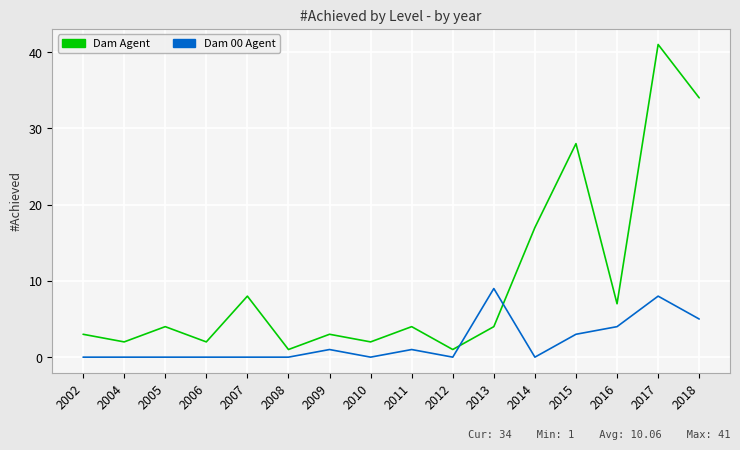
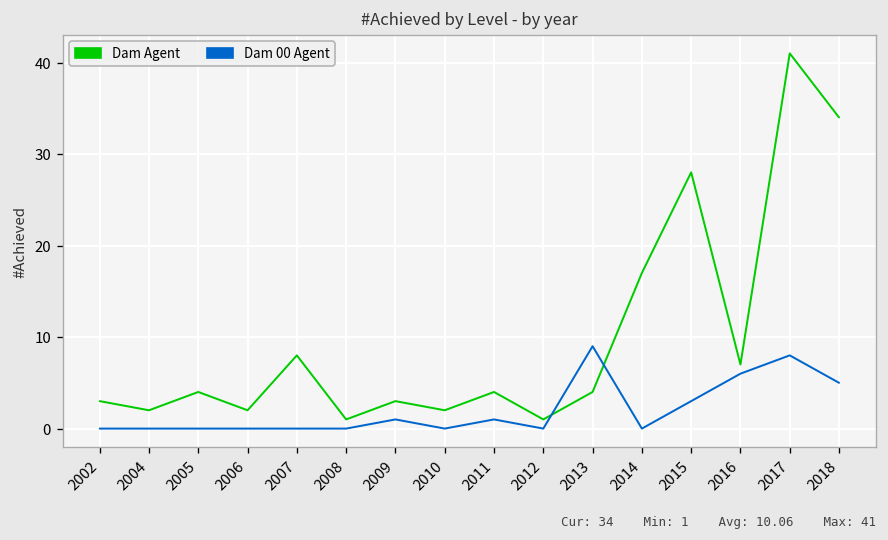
  {
    "Dam Agent": {
      "2002": 3,
      "2004": 2,
      "2005": 4,
      "2006": 2,
      "2007": 8,
      "2008": 1,
      "2009": 3,
      "2010": 2,
      "2011": 4,
      "2012": 1,
      "2013": 4,
      "2014": 17,
      "2015": 28,
      "2016": 7,
      "2017": 41,
      "2018": 34
    },
    "Dam 00 Agent": {
      "2002": 0,
      "2004": 0,
      "2005": 0,
      "2006": 0,
      "2007": 0,
      "2008": 0,
      "2009": 1,
      "2010": 0,
      "2011": 1,
      "2012": 0,
      "2013": 9,
      "2014": 0,
      "2015": 3,
-     "2016": 4,
+     "2016": 6,
      "2017": 8,
      "2018": 5
    }
  }
